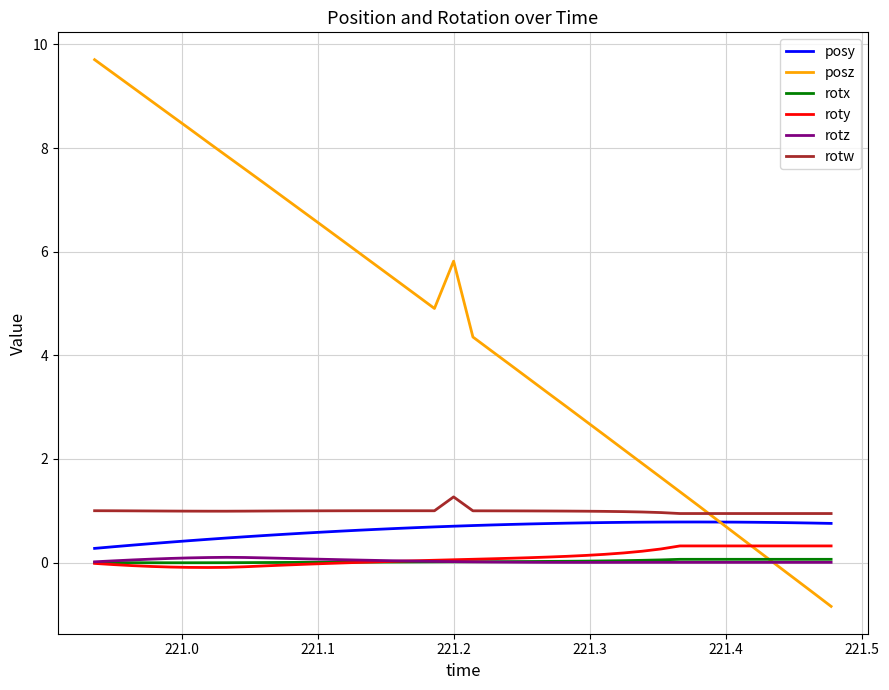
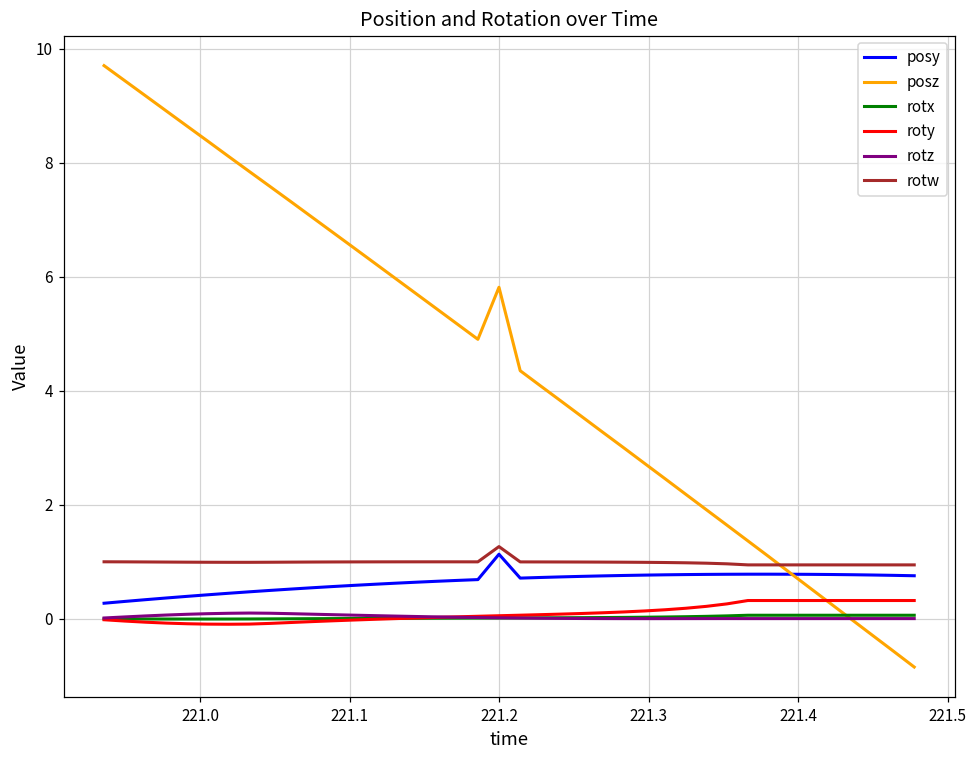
  {
    "posy": {
-     "221.2": 0.7
+     "221.2": 1.1
    },
    "posz": {
      "221.2": 5.8
    },
    "rotw": {
      "221.2": 1.3
    }
  }
